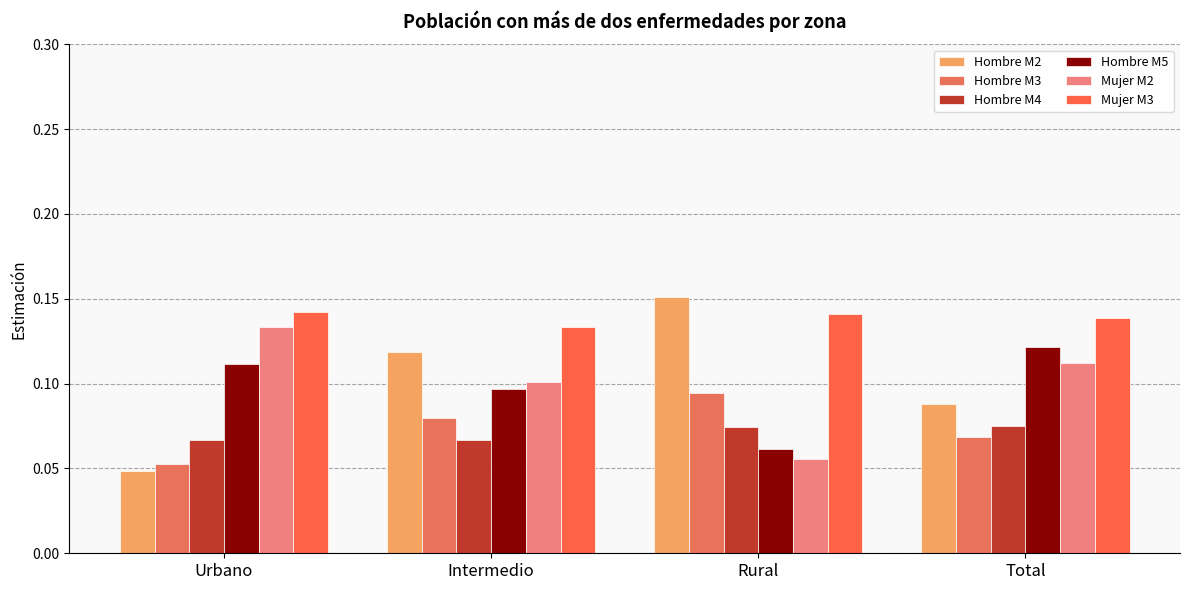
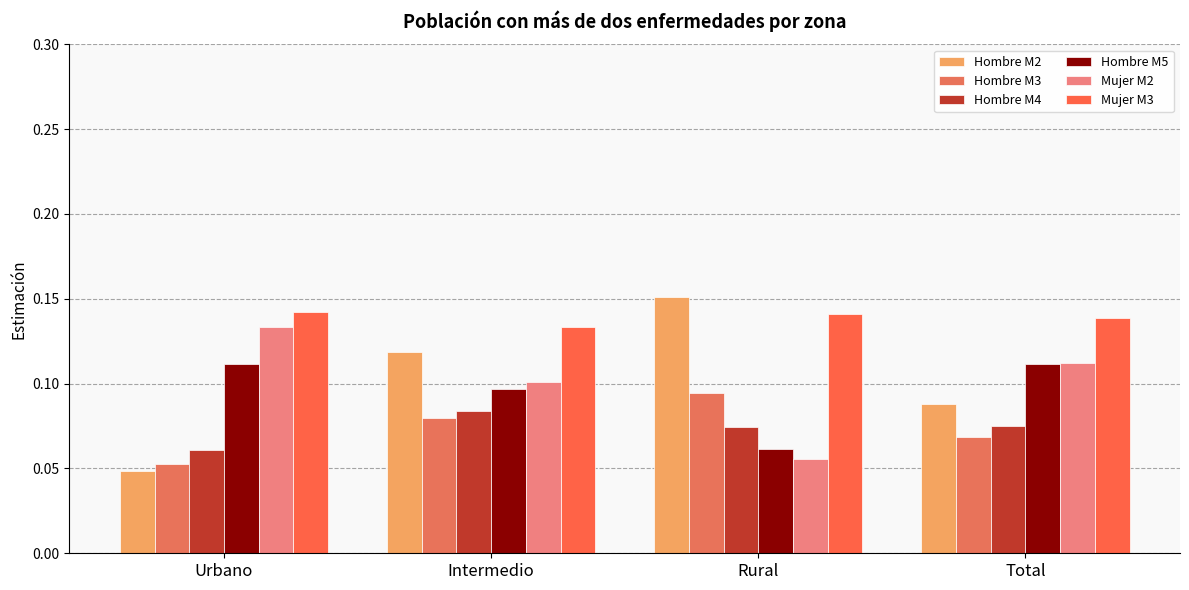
  {
    "Hombre M4": {
-     "Urbano": 0.067,
-     "Intermedio": 0.067,
+     "Urbano": 0.061,
+     "Intermedio": 0.084,
      "Rural": 0.074,
      "Total": 0.075
    },
    "Hombre M5": {
      "Urbano": 0.112,
      "Intermedio": 0.097,
      "Rural": 0.062,
-     "Total": 0.122
+     "Total": 0.111
    }
  }
